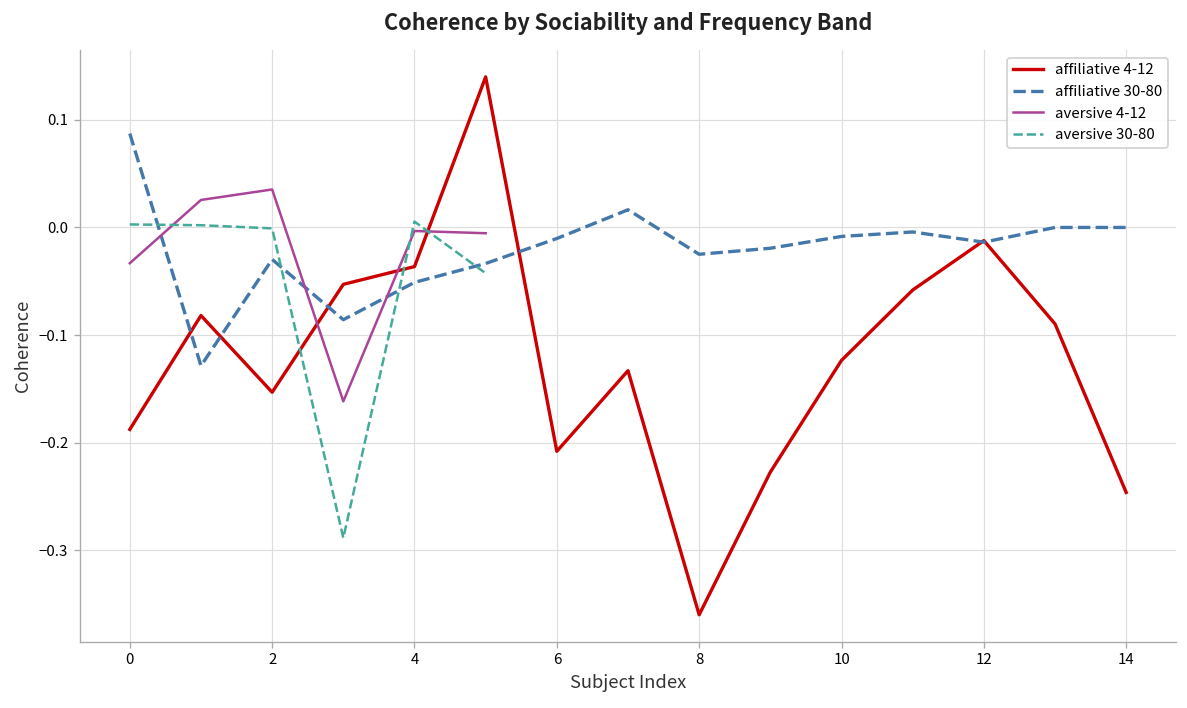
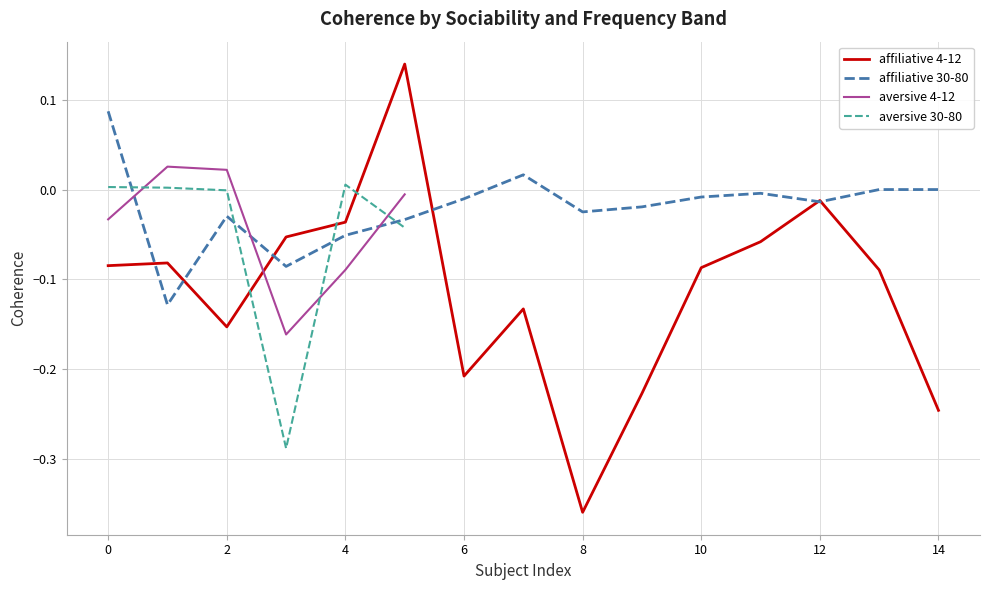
  {
    "affiliative 4-12": {
-     "0": -0.19,
+     "0": -0.08,
      "2": -0.15,
      "4": -0.04,
      "6": -0.21,
      "8": -0.36,
-     "10": -0.12,
+     "10": -0.09,
      "14": -0.25
    },
    "aversive 4-12": {
      "0": -0.03,
-     "2": 0.04,
-     "4": 0.00
+     "2": 0.02,
+     "4": -0.09
    }
  }
